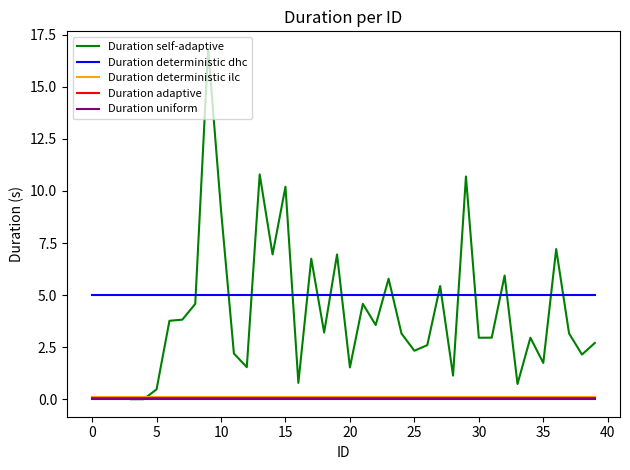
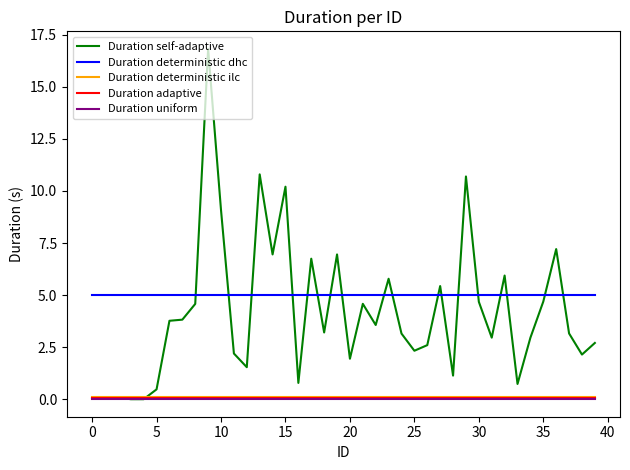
  {
    "Duration self-adaptive": {
      "5": 0.5,
      "10": 9.1,
      "15": 10.2,
-     "20": 1.5,
+     "20": 2.0,
      "25": 2.3,
-     "30": 3.0,
-     "35": 1.8
+     "30": 4.7,
+     "35": 4.7
    },
    "Duration deterministic dhc": {
      "0": 5.0,
      "5": 5.0,
      "10": 5.0,
      "15": 5.0,
      "20": 5.0,
      "25": 5.0,
      "30": 5.0,
      "35": 5.0
    }
  }
